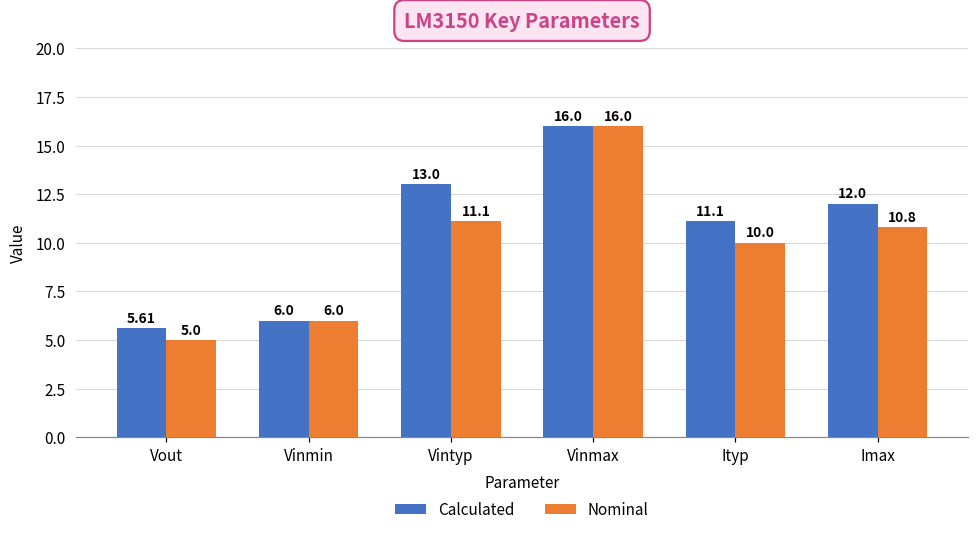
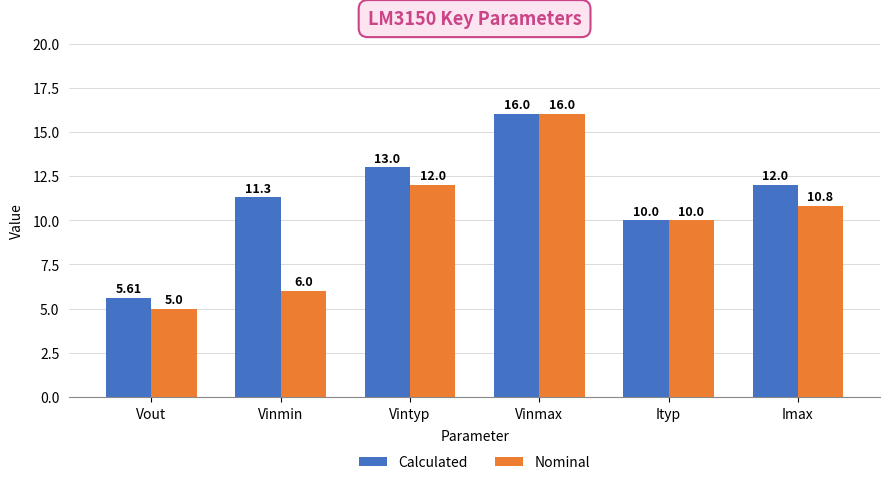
  {
    "Calculated": {
      "Vout": 5.61,
-     "Vinmin": 6.0,
+     "Vinmin": 11.3,
      "Vintyp": 13.0,
      "Vinmax": 16.0,
-     "Ityp": 11.1,
+     "Ityp": 10.0,
      "Imax": 12.0
    },
    "Nominal": {
      "Vout": 5.0,
      "Vinmin": 6.0,
-     "Vintyp": 11.1,
+     "Vintyp": 12.0,
      "Vinmax": 16.0,
      "Ityp": 10.0,
      "Imax": 10.8
    }
  }
